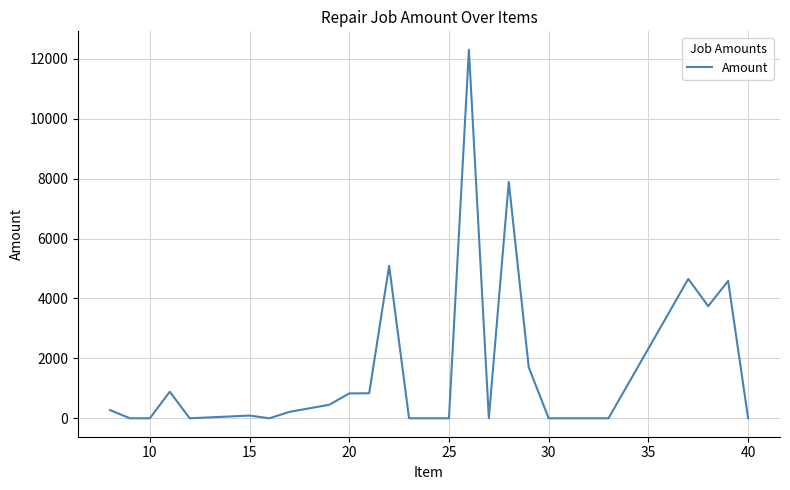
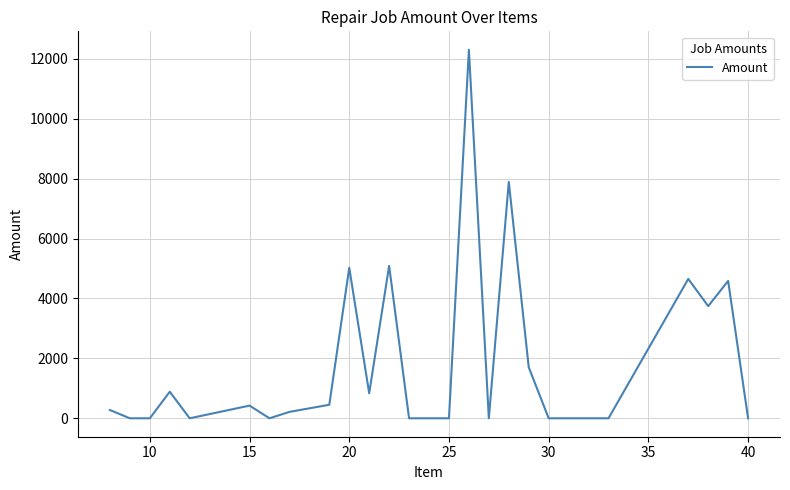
  {
    "10": 0,
-   "15": 100,
-   "20": 800,
+   "15": 400,
+   "20": 5000,
    "25": 0,
    "30": 0,
    "40": 0
  }
